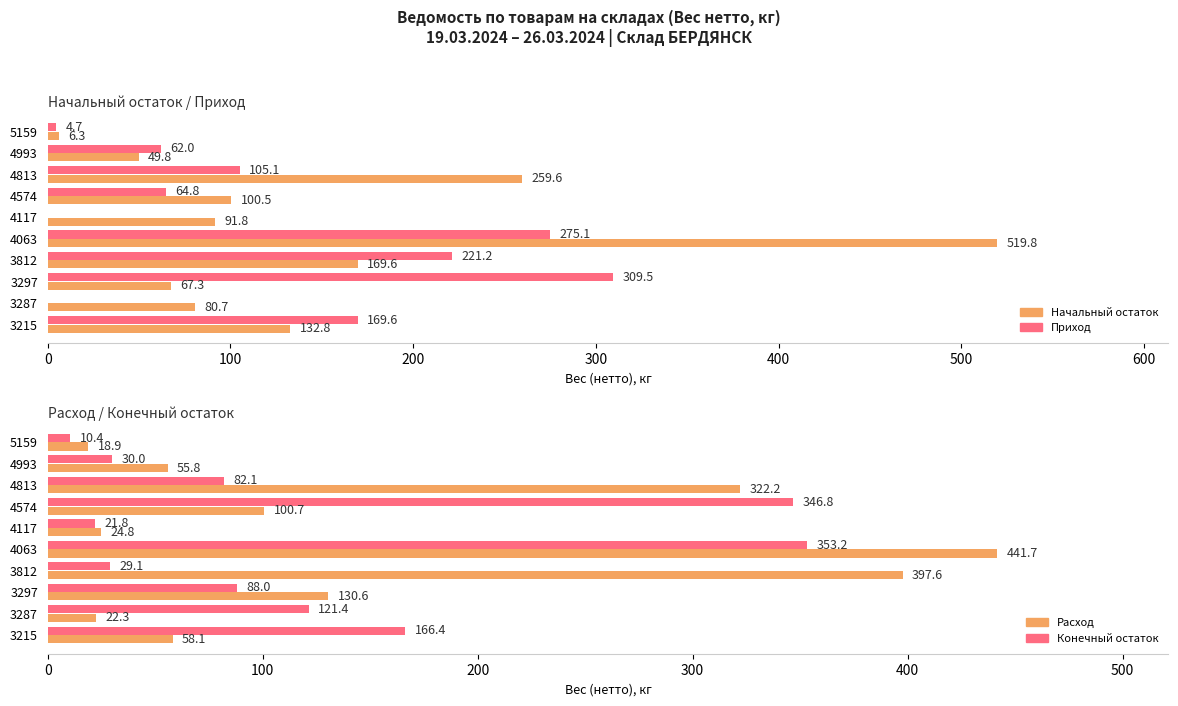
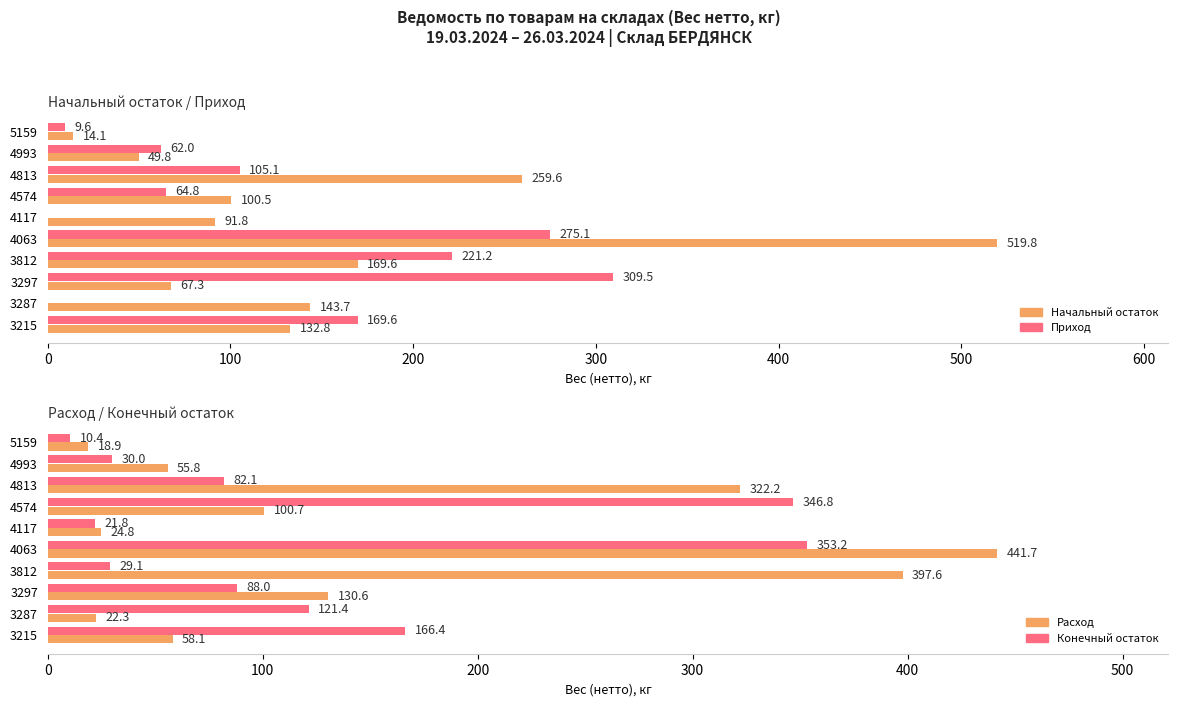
  {
    "Начальный остаток / Приход": {
      "Начальный остаток": {
-       "5159": 6.3,
+       "5159": 14.1,
        "4993": 49.8,
        "4813": 259.6,
        "4574": 100.5,
        "4117": 91.8,
        "4063": 519.8,
        "3812": 169.6,
        "3297": 67.3,
-       "3287": 80.7,
+       "3287": 143.7,
        "3215": 132.8
      },
      "Приход": {
-       "5159": 4.7,
+       "5159": 9.6,
        "4993": 62.0,
        "4813": 105.1,
        "4574": 64.8,
        "4063": 275.1,
        "3812": 221.2,
        "3297": 309.5,
        "3215": 169.6
      }
    },
    "Расход / Конечный остаток": {
      "Расход": {
        "5159": 18.9,
        "4993": 55.8,
        "4813": 322.2,
        "4574": 100.7,
        "4063": 441.7,
        "3812": 397.6,
        "3297": 130.6,
        "3287": 22.3,
        "3215": 58.1
      },
      "Конечный остаток": {
        "5159": 10.4,
        "4993": 30.0,
        "4813": 82.1,
        "4574": 346.8,
        "4063": 353.2,
        "3812": 29.1,
        "3297": 88.0,
        "3287": 121.4,
        "3215": 166.4
      }
    }
  }
